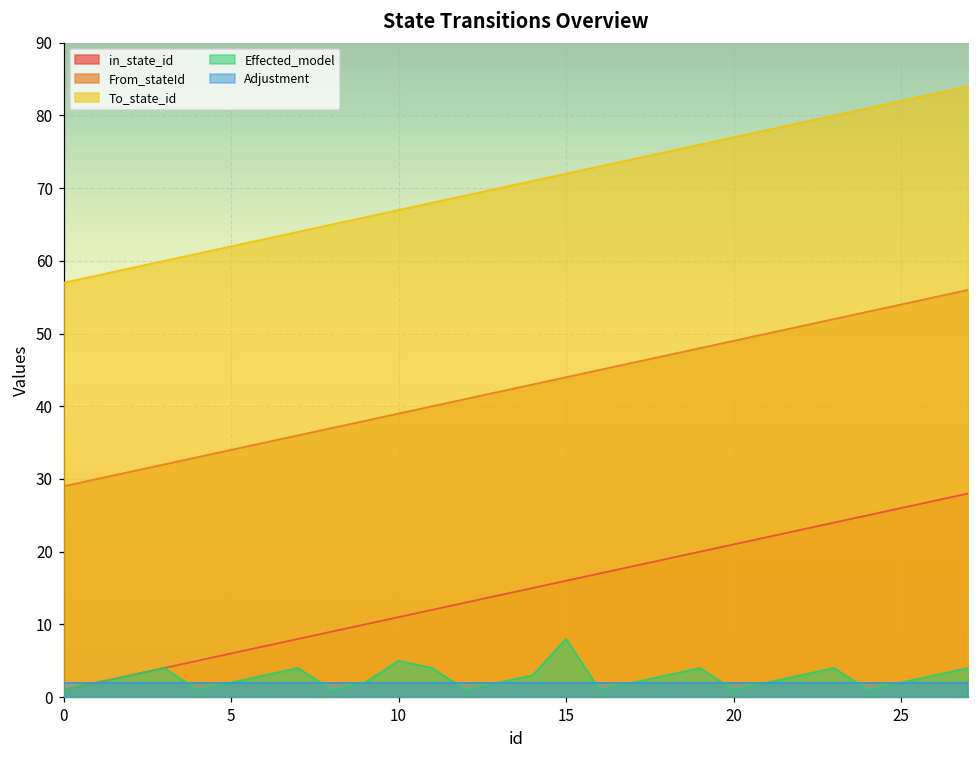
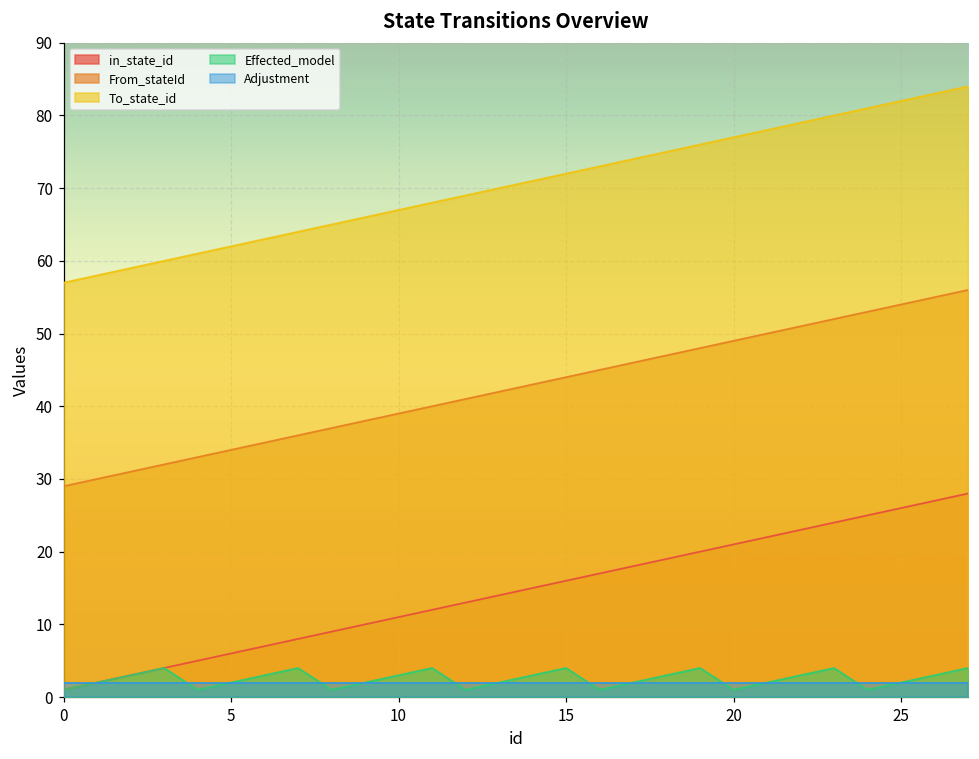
  {
    "To_state_id": {
      "0": 57,
      "5": 62,
      "10": 67,
      "15": 72,
      "20": 77,
      "25": 82
    },
    "Effected_model": {
-     "10": 5,
-     "15": 8,
+     "10": 3,
+     "15": 4,
      "20": 1
    },
    "Adjustment": {
      "0": 2,
      "10": 2,
      "15": 2,
      "20": 2
    }
  }
